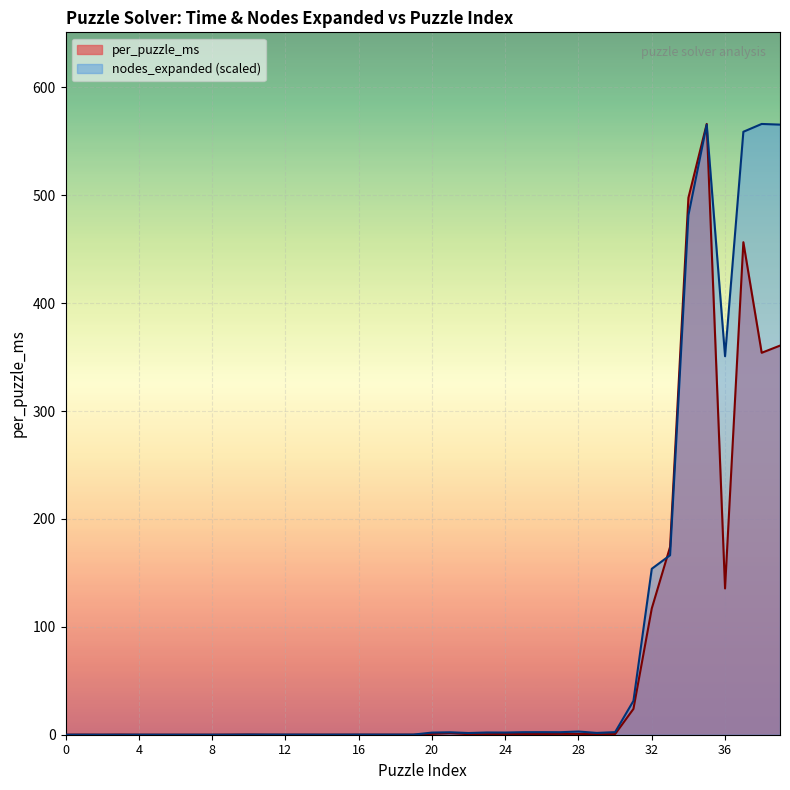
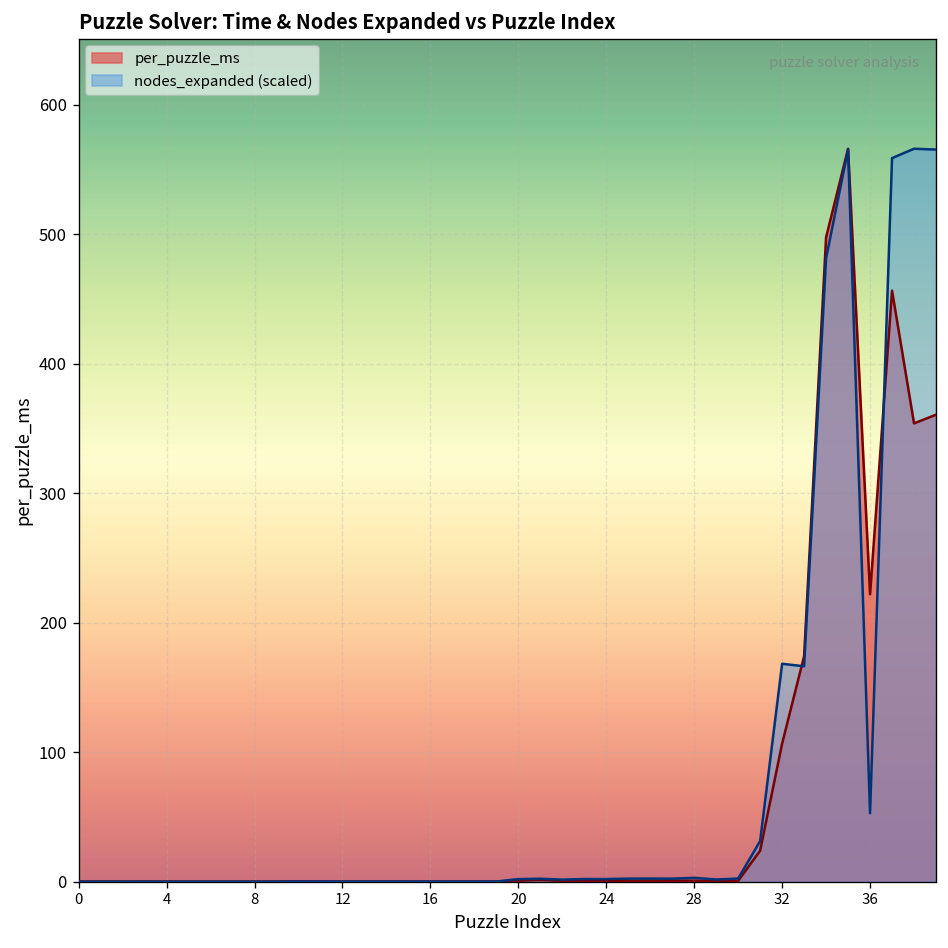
  {
    "per_puzzle_ms": {
-     "32": 117,
-     "36": 136
+     "32": 107,
+     "36": 222
    },
    "nodes_expanded (scaled)": {
-     "32": 154,
-     "36": 351
+     "32": 168,
+     "36": 53
    }
  }
